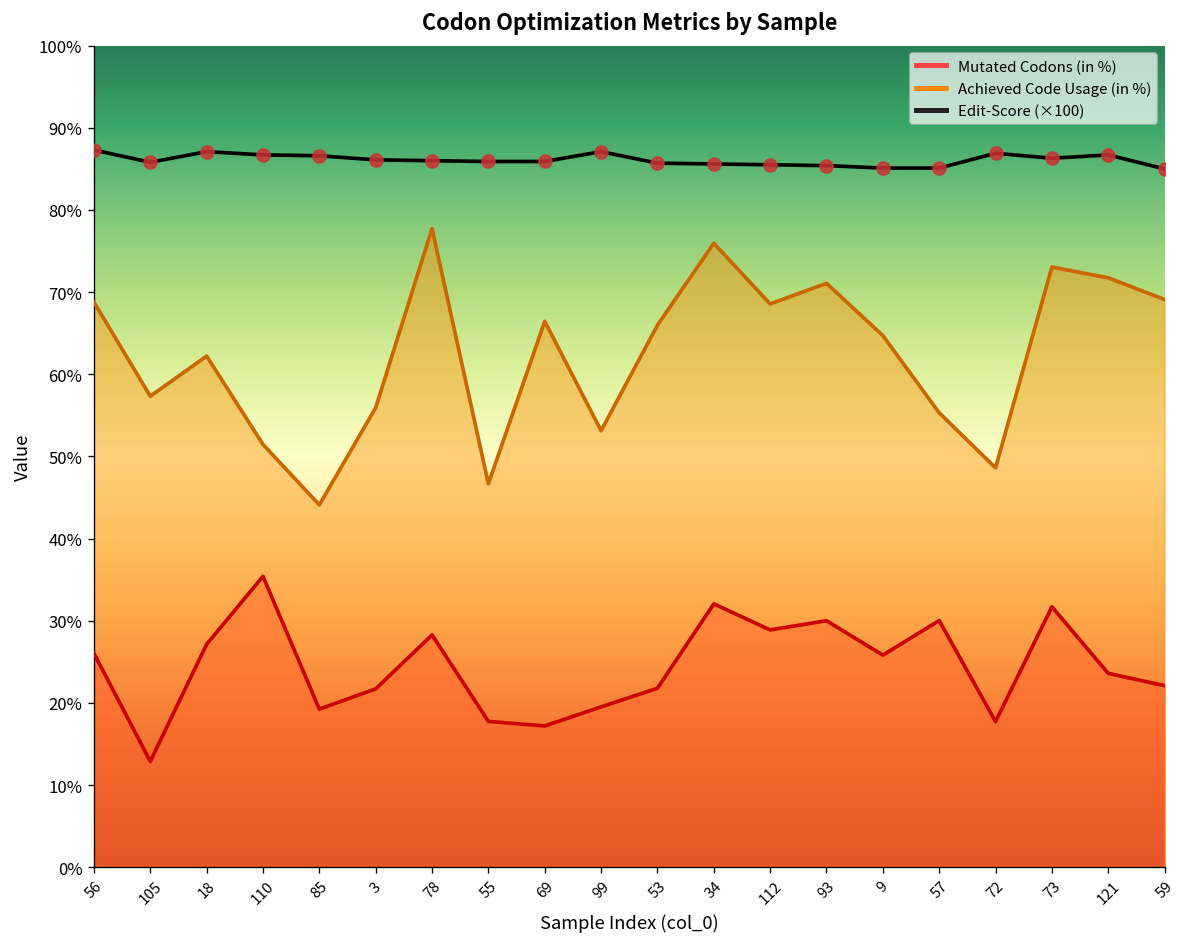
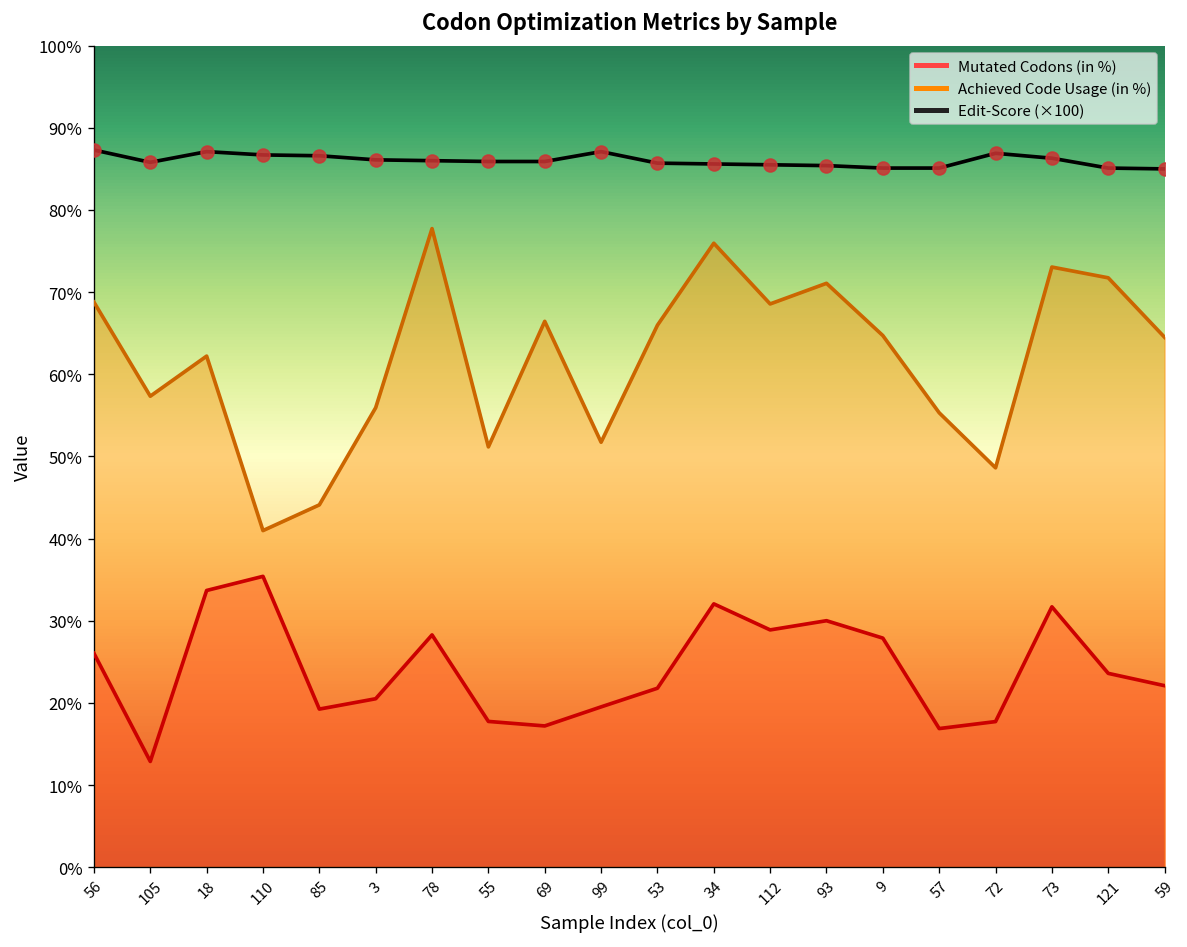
  {
    "Mutated Codons (in %)": {
      "56": "26%",
      "105": "13%",
-     "18": "27%",
+     "18": "34%",
      "110": "35%",
      "85": "19%",
-     "3": "22%",
+     "3": "21%",
      "78": "28%",
      "55": "18%",
      "69": "17%",
      "99": "20%",
      "53": "22%",
      "34": "32%",
      "112": "29%",
      "93": "30%",
-     "9": "26%",
-     "57": "30%",
+     "9": "28%",
+     "57": "17%",
      "72": "18%",
      "73": "32%",
      "121": "24%",
      "59": "22%"
    },
    "Achieved Code Usage (in %)": {
      "56": "69%",
      "105": "57%",
      "18": "62%",
-     "110": "51%",
+     "110": "41%",
      "85": "44%",
      "3": "56%",
      "78": "78%",
-     "55": "47%",
+     "55": "51%",
      "69": "66%",
-     "99": "53%",
+     "99": "52%",
      "53": "66%",
      "34": "76%",
      "112": "69%",
      "93": "71%",
      "9": "65%",
      "57": "55%",
      "72": "49%",
      "73": "73%",
      "121": "72%",
-     "59": "69%"
+     "59": "65%"
    },
    "Edit-Score (×100)": {
      "56": "87%",
      "105": "86%",
      "18": "87%",
      "110": "87%",
      "85": "87%",
      "3": "86%",
      "78": "86%",
      "55": "86%",
      "69": "86%",
      "99": "87%",
      "53": "86%",
      "34": "86%",
      "112": "86%",
      "93": "85%",
      "9": "85%",
      "57": "85%",
      "72": "87%",
      "73": "86%",
-     "121": "87%",
+     "121": "85%",
      "59": "85%"
    }
  }
